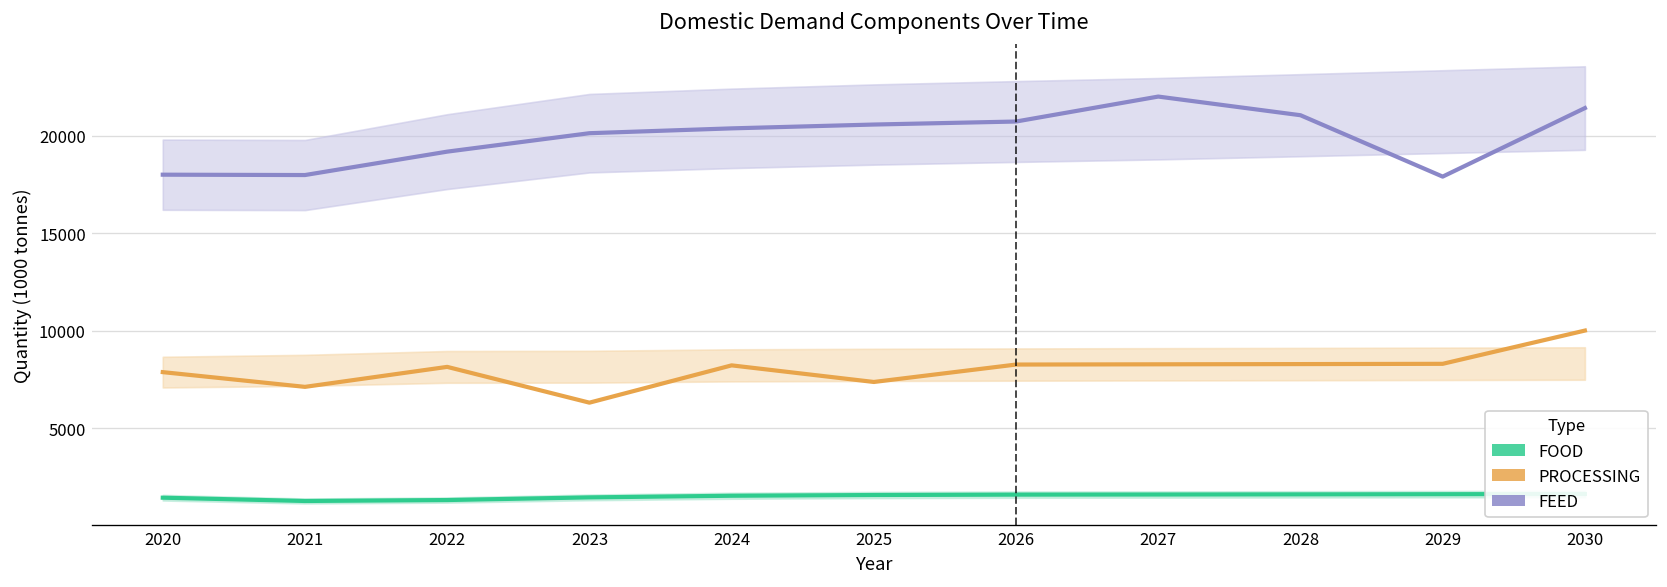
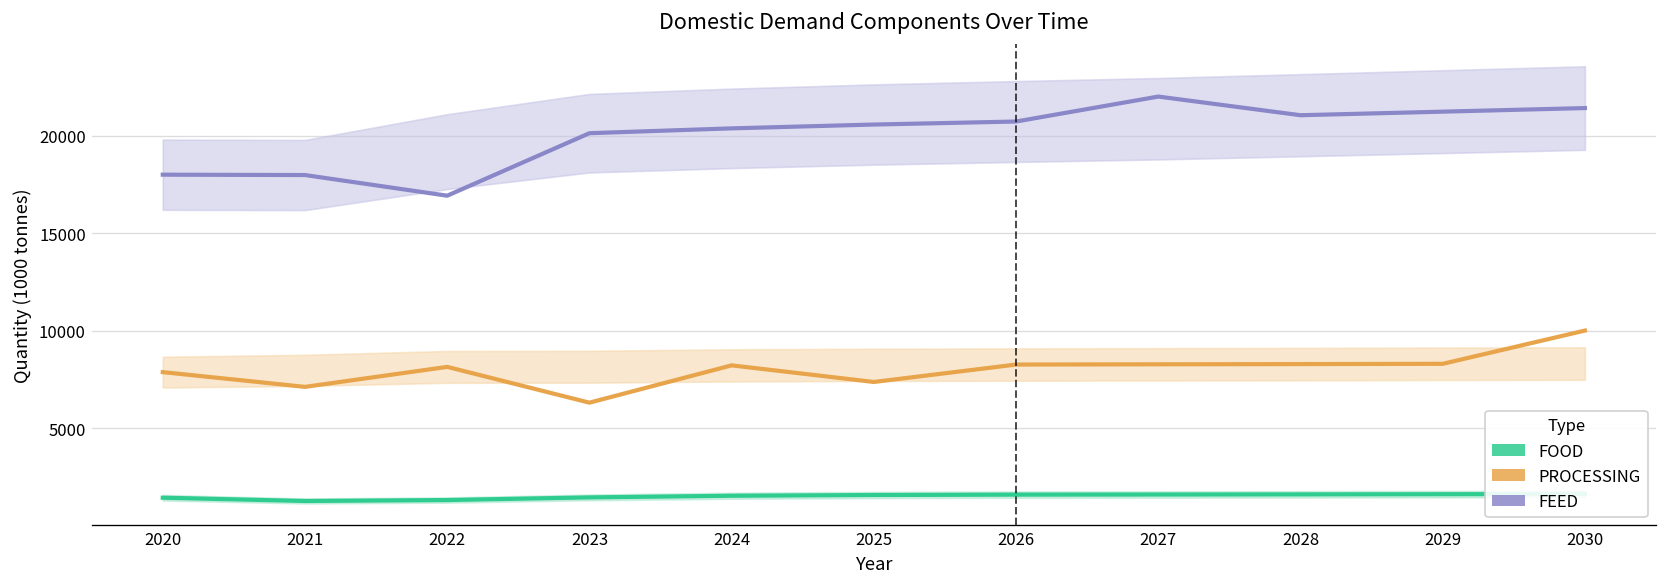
  {
    "FOOD": {
      "2025": 1600,
      "2027": 1600,
      "2028": 1600,
      "2029": 1600
    },
    "PROCESSING": {
      "2020": 7900,
      "2021": 7100,
      "2022": 8100,
      "2023": 6300,
      "2024": 8200,
      "2025": 7400,
      "2026": 8300,
      "2027": 8300,
      "2028": 8300,
      "2029": 8300,
      "2030": 10000
    },
    "FEED": {
      "2020": 18000,
      "2021": 18000,
-     "2022": 19200,
+     "2022": 16900,
      "2023": 20100,
      "2024": 20400,
      "2025": 20600,
      "2026": 20700,
      "2027": 22000,
      "2028": 21100,
-     "2029": 17900,
+     "2029": 21200,
      "2030": 21400
    }
  }
